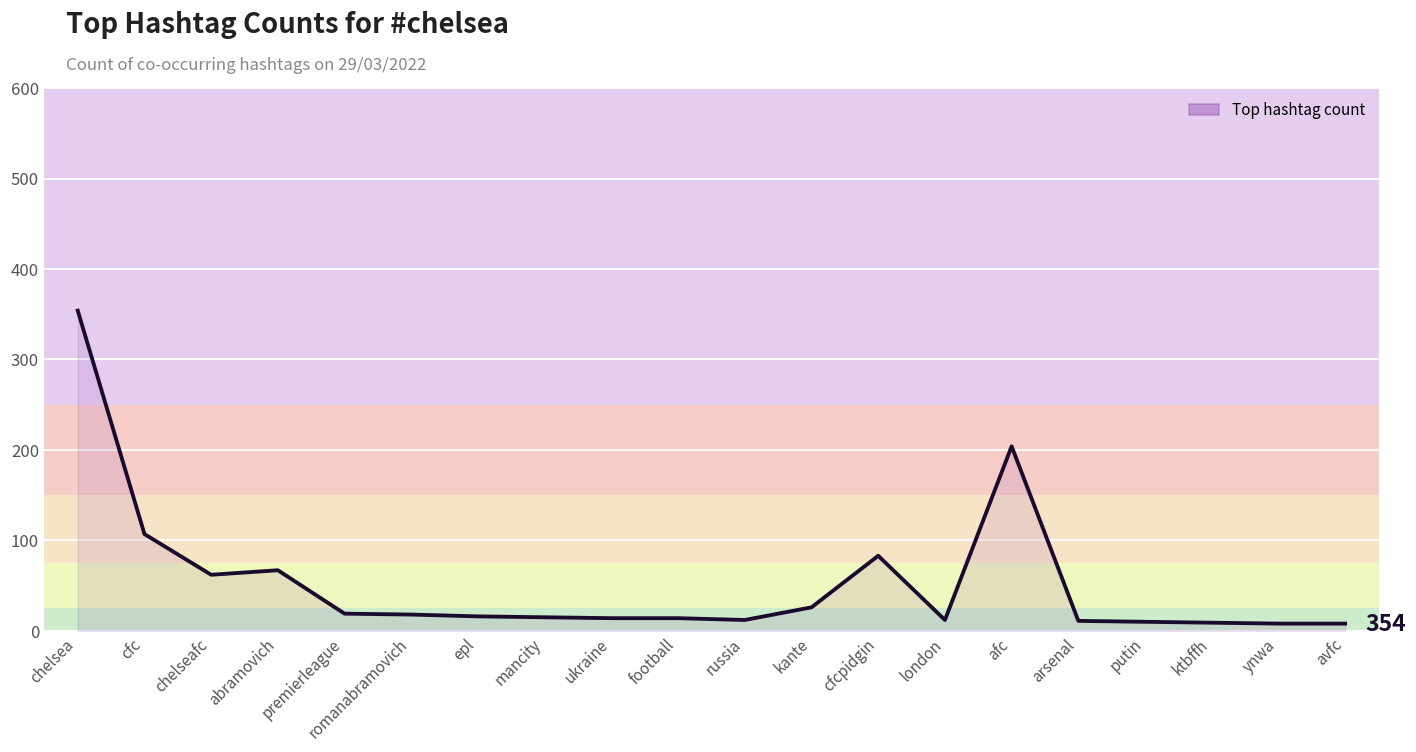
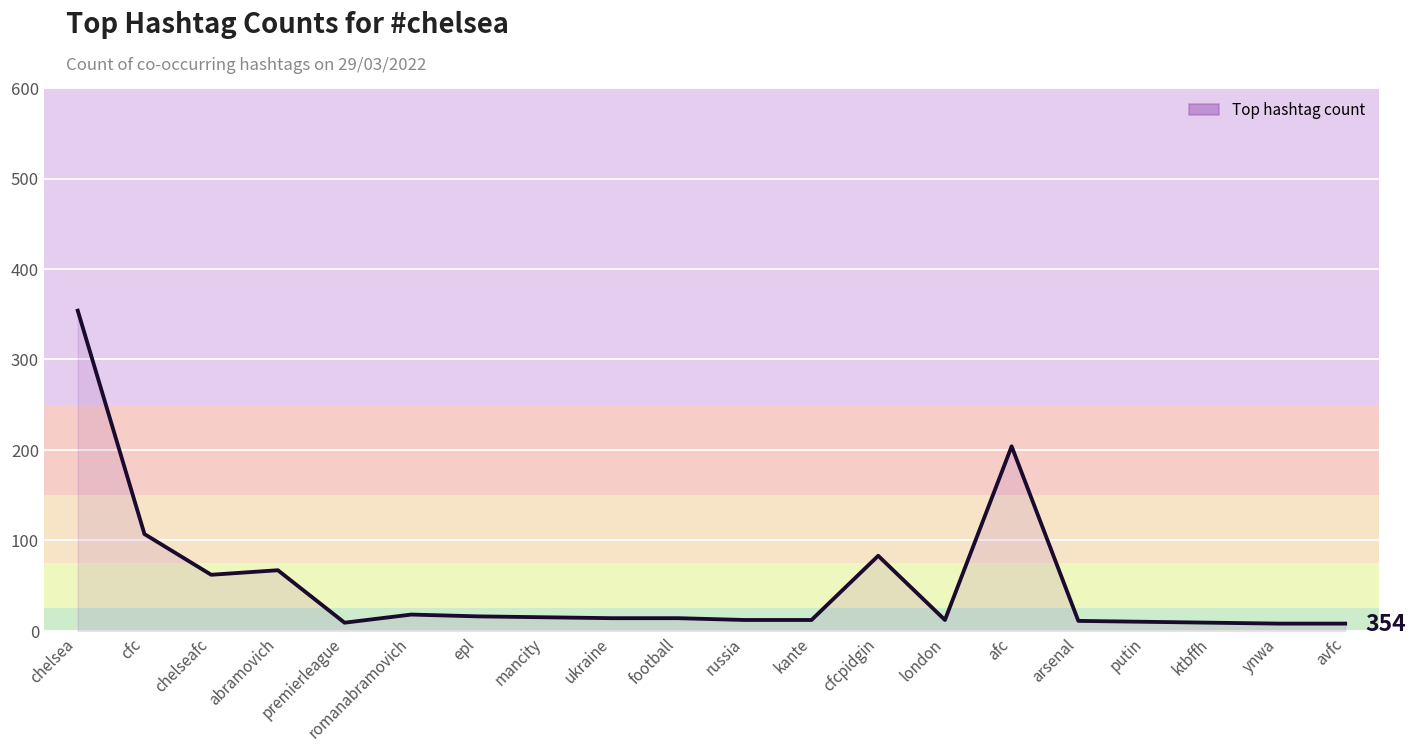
  {
    "chelsea": 350,
    "cfc": 110,
    "chelseafc": 60,
    "abramovich": 70,
-   "premierleague": 20,
+   "premierleague": 10,
    "romanabramovich": 20,
    "epl": 20,
    "mancity": 20,
    "ukraine": 10,
    "football": 10,
    "russia": 10,
-   "kante": 30,
+   "kante": 10,
    "cfcpidgin": 80,
    "london": 10,
    "afc": 200,
    "arsenal": 10,
    "putin": 10,
    "ktbffh": 10,
    "ynwa": 10
  }
